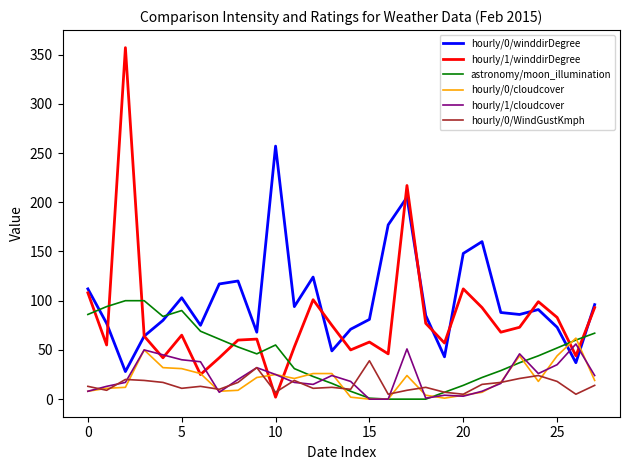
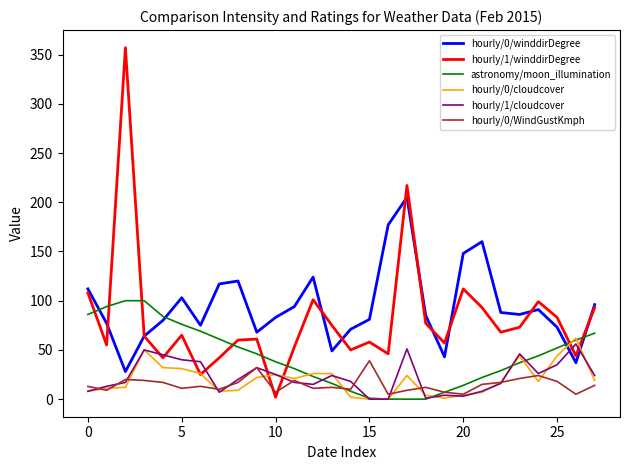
  {
    "hourly/0/winddirDegree": {
      "0": 110,
      "5": 100,
-     "10": 260,
+     "10": 80,
      "15": 80,
      "20": 150,
      "25": 70
    },
    "hourly/1/winddirDegree": {
      "0": 110,
      "5": 70,
      "10": 0,
      "15": 60,
      "20": 110,
      "25": 80
    },
    "astronomy/moon_illumination": {
      "0": 90,
-     "5": 90,
-     "10": 60,
+     "5": 80,
+     "10": 40,
      "20": 10,
      "25": 50
    },
    "hourly/0/cloudcover": {
      "5": 30,
      "25": 40
    },
    "hourly/1/cloudcover": {
      "5": 40,
      "25": 40
    },
    "hourly/0/WindGustKmph": {
      "0": 10,
      "5": 10,
      "10": 10,
      "15": 40,
      "25": 20
    }
  }
